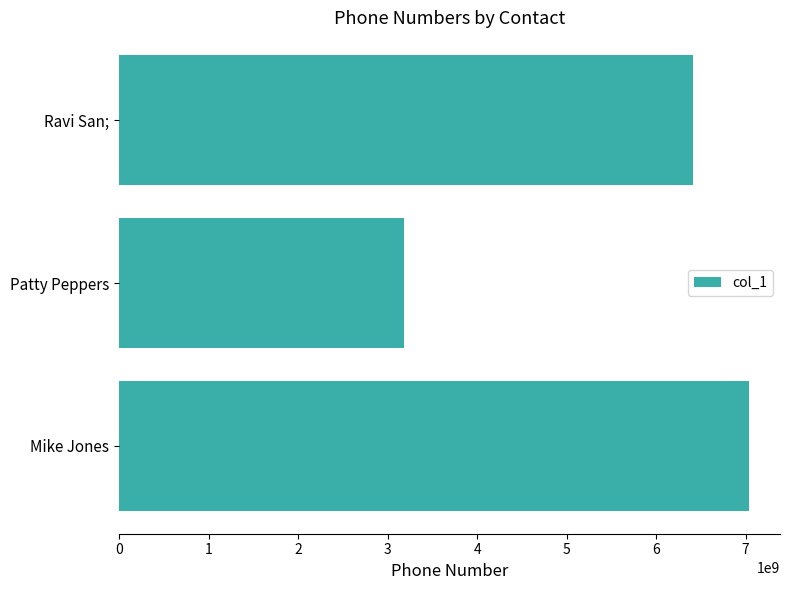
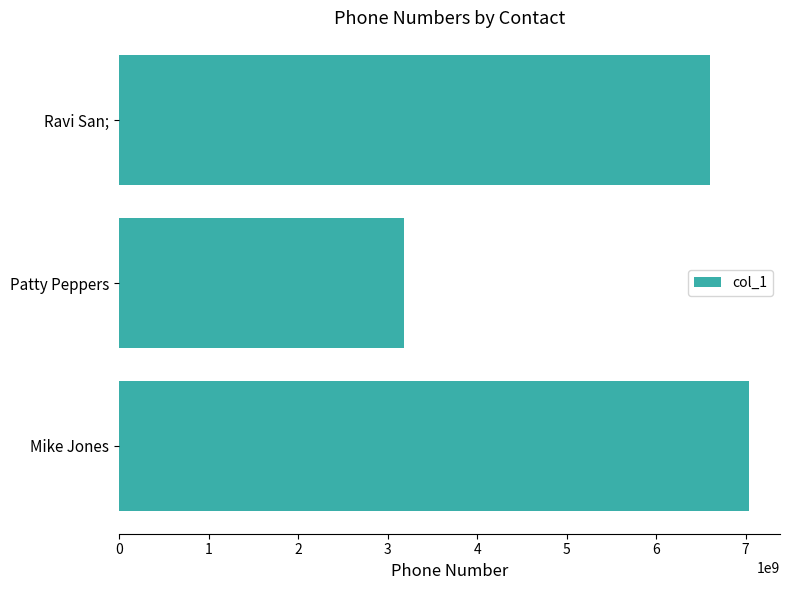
  {
-   "Ravi San;": 6400000000,
+   "Ravi San;": 6600000000,
    "Patty Peppers": 3200000000,
    "Mike Jones": 7000000000
  }
